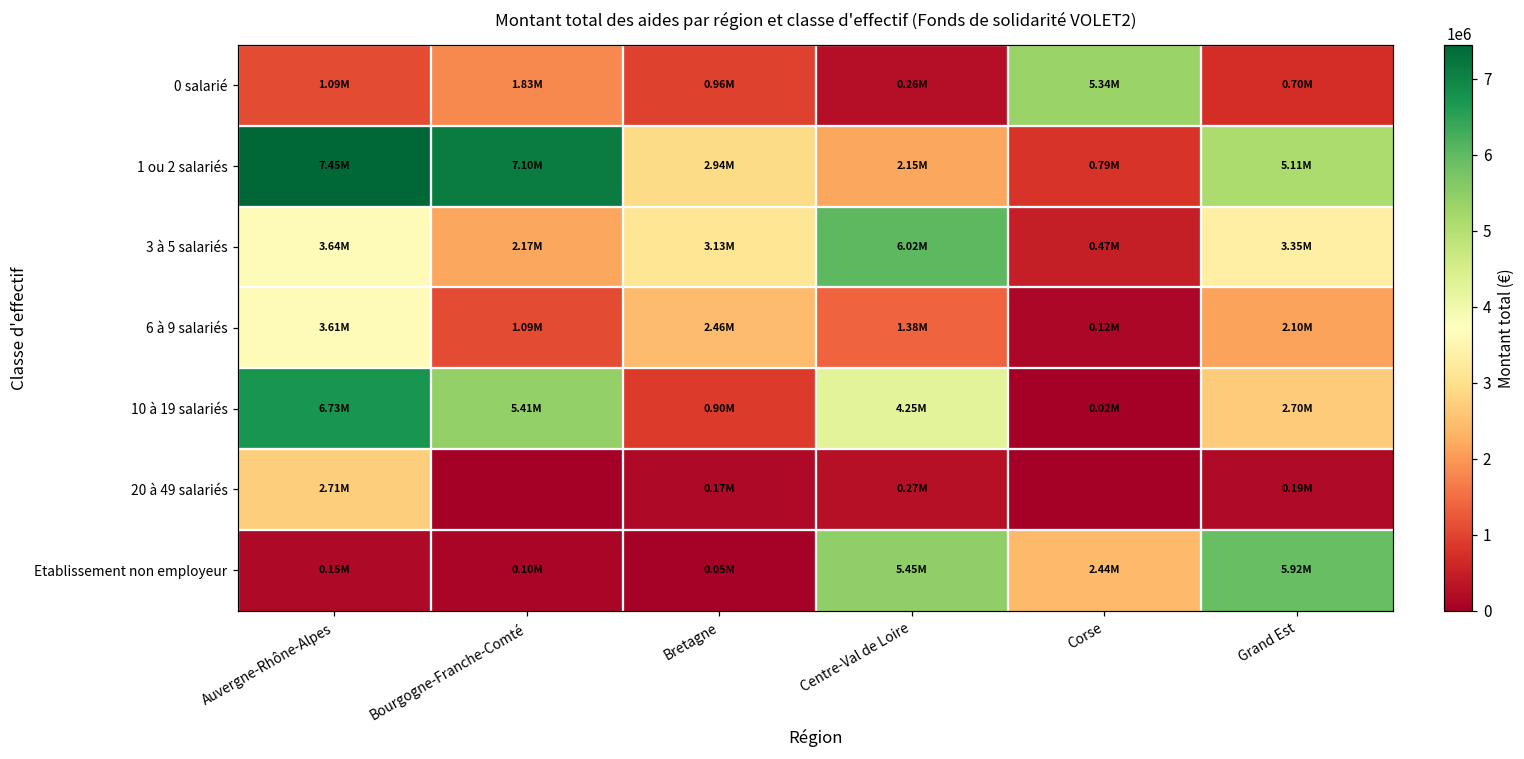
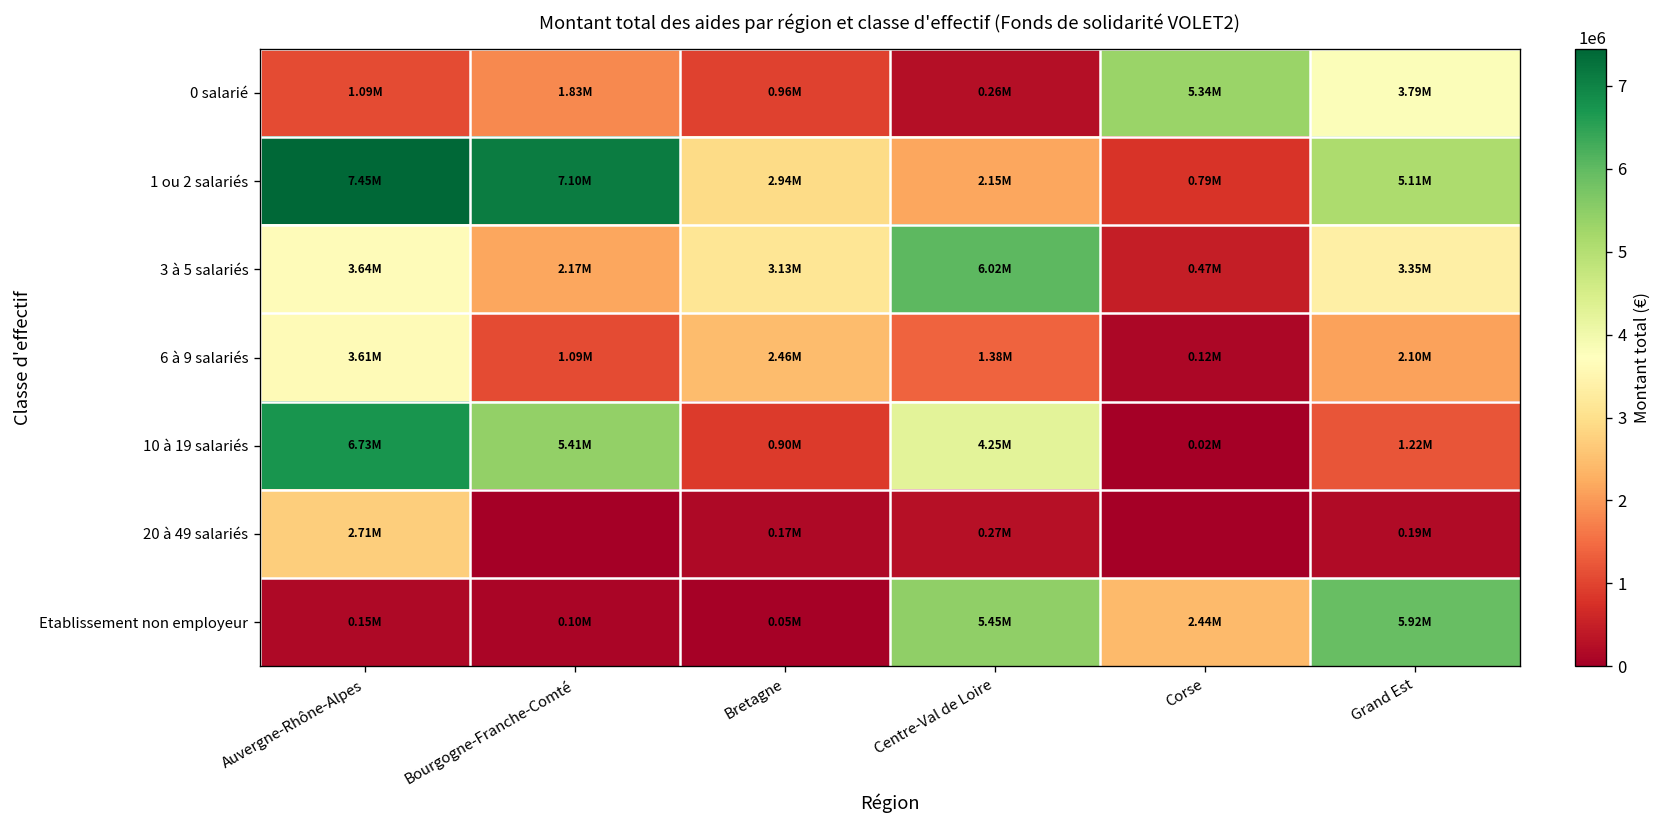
  {
    "0 salarié": {
      "Auvergne-Rhône-Alpes": "1.09M",
      "Bourgogne-Franche-Comté": "1.83M",
      "Bretagne": "0.96M",
      "Centre-Val de Loire": "0.26M",
      "Corse": "5.34M",
-     "Grand Est": "0.70M"
+     "Grand Est": "3.79M"
    },
    "1 ou 2 salariés": {
      "Auvergne-Rhône-Alpes": "7.45M",
      "Bourgogne-Franche-Comté": "7.10M",
      "Bretagne": "2.94M",
      "Centre-Val de Loire": "2.15M",
      "Corse": "0.79M",
      "Grand Est": "5.11M"
    },
    "3 à 5 salariés": {
      "Auvergne-Rhône-Alpes": "3.64M",
      "Bourgogne-Franche-Comté": "2.17M",
      "Bretagne": "3.13M",
      "Centre-Val de Loire": "6.02M",
      "Corse": "0.47M",
      "Grand Est": "3.35M"
    },
    "6 à 9 salariés": {
      "Auvergne-Rhône-Alpes": "3.61M",
      "Bourgogne-Franche-Comté": "1.09M",
      "Bretagne": "2.46M",
      "Centre-Val de Loire": "1.38M",
      "Corse": "0.12M",
      "Grand Est": "2.10M"
    },
    "10 à 19 salariés": {
      "Auvergne-Rhône-Alpes": "6.73M",
      "Bourgogne-Franche-Comté": "5.41M",
      "Bretagne": "0.90M",
      "Centre-Val de Loire": "4.25M",
      "Corse": "0.02M",
-     "Grand Est": "2.70M"
+     "Grand Est": "1.22M"
    },
    "20 à 49 salariés": {
      "Auvergne-Rhône-Alpes": "2.71M",
      "Bretagne": "0.17M",
      "Centre-Val de Loire": "0.27M",
      "Grand Est": "0.19M"
    },
    "Etablissement non employeur": {
      "Auvergne-Rhône-Alpes": "0.15M",
      "Bourgogne-Franche-Comté": "0.10M",
      "Bretagne": "0.05M",
      "Centre-Val de Loire": "5.45M",
      "Corse": "2.44M",
      "Grand Est": "5.92M"
    }
  }
